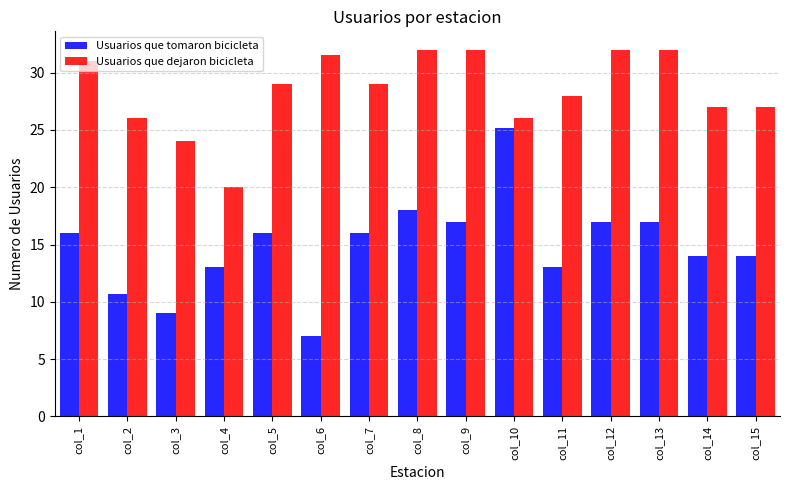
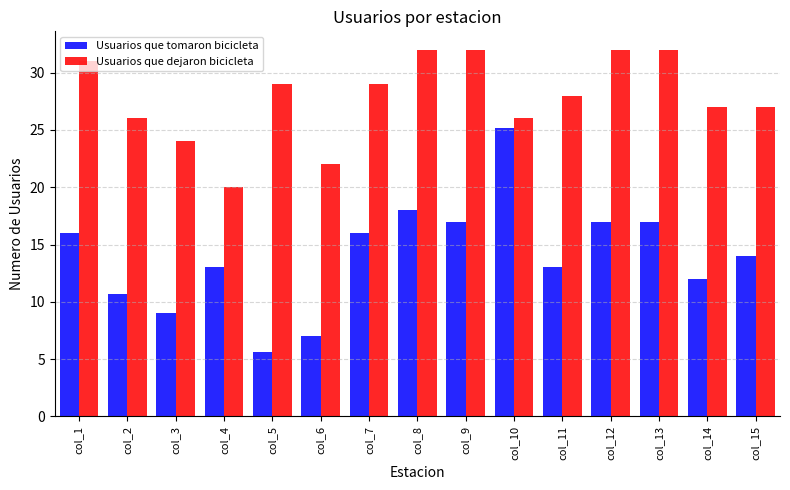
  {
    "Usuarios que tomaron bicicleta": {
      "col_1": 16.0,
      "col_2": 10.7,
      "col_3": 9.0,
      "col_4": 13.0,
-     "col_5": 16.0,
+     "col_5": 5.6,
      "col_6": 7.0,
      "col_7": 16.0,
      "col_8": 18.0,
      "col_9": 17.0,
      "col_10": 25.2,
      "col_11": 13.0,
      "col_12": 17.0,
      "col_13": 17.0,
-     "col_14": 14,
+     "col_14": 12,
      "col_15": 14.0
    },
    "Usuarios que dejaron bicicleta": {
      "col_2": 26.0,
      "col_3": 24.0,
      "col_4": 20.0,
      "col_5": 29.0,
-     "col_6": 31.5,
+     "col_6": 22.0,
      "col_7": 29.0,
      "col_8": 32.0,
      "col_9": 32.0,
      "col_10": 26.0,
      "col_11": 28.0,
      "col_12": 32.0,
      "col_13": 32.0,
      "col_14": 27.0,
      "col_15": 27.0
    }
  }
